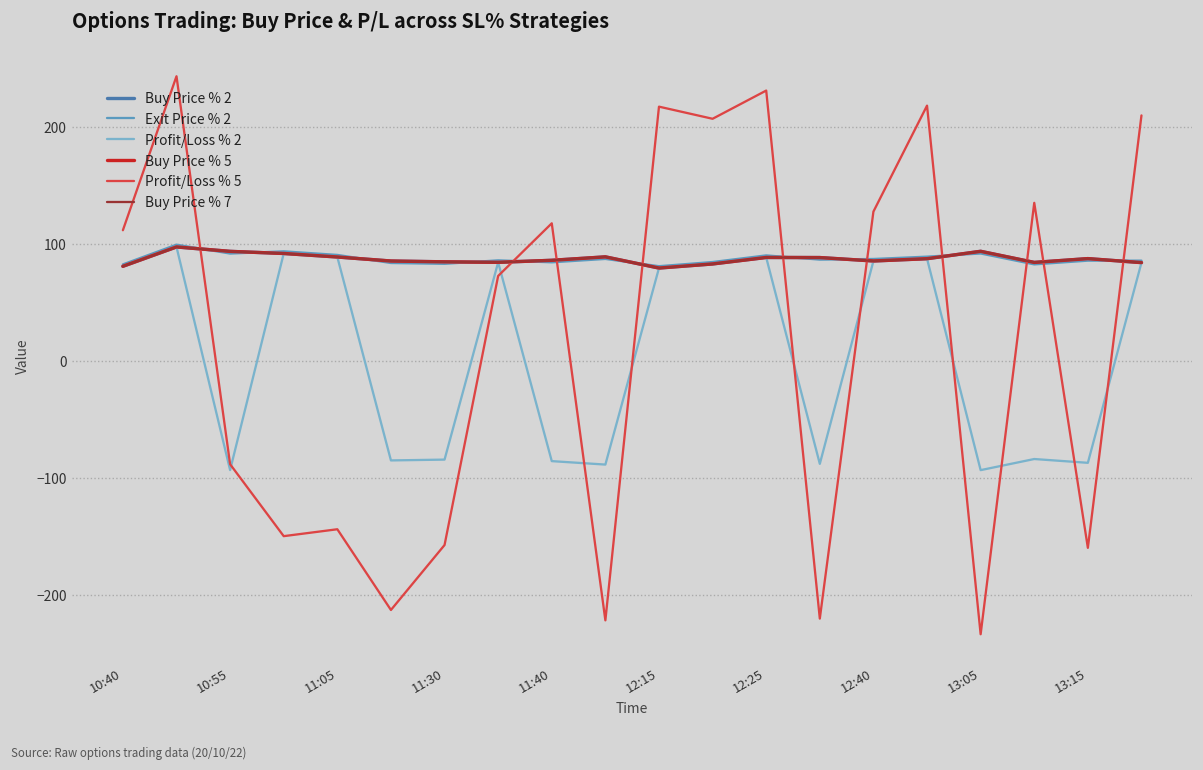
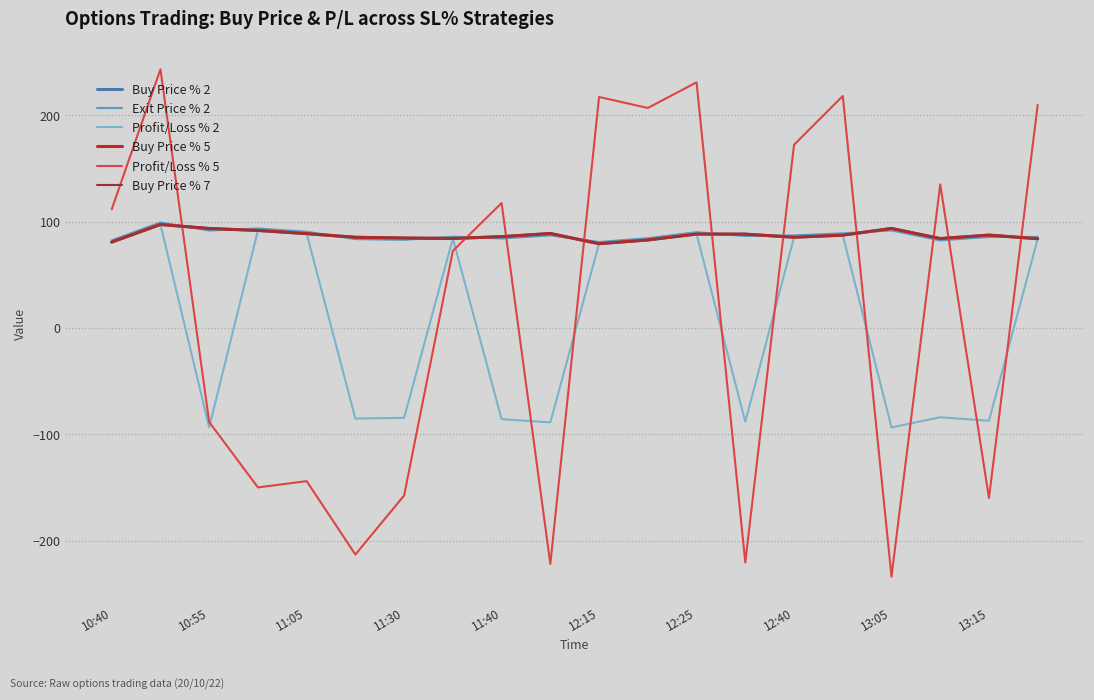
  {
    "Profit/Loss % 5": {
      "10:40": 112,
      "10:55": -89,
      "11:05": -144,
      "11:30": -158,
      "11:40": 118,
      "12:15": 217,
      "12:25": 231,
-     "12:40": 128,
+     "12:40": 172,
      "13:05": -234,
      "13:15": -160
    }
  }
